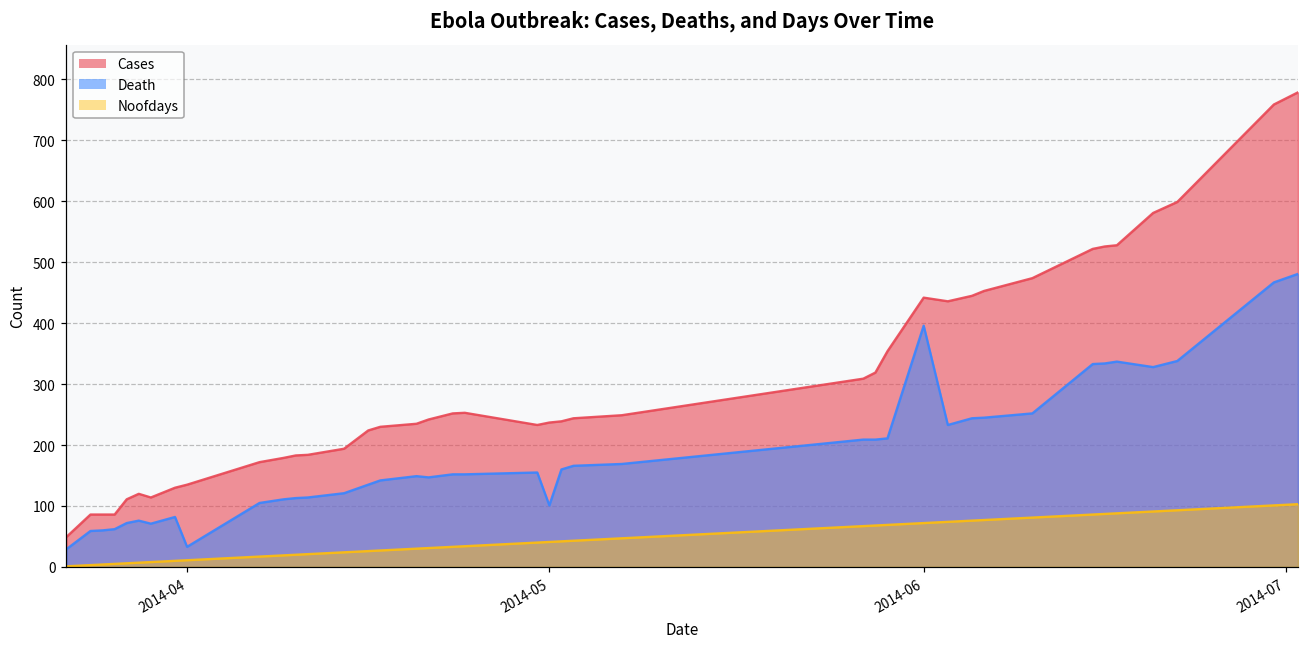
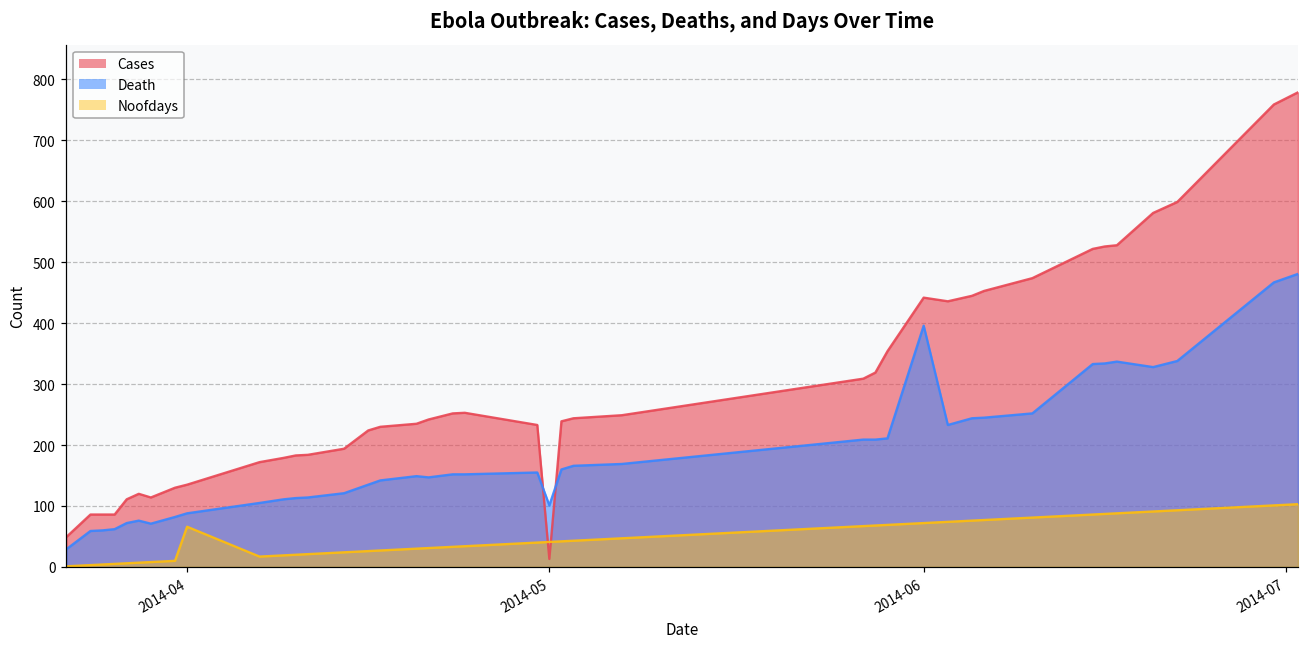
  {
    "Cases": {
      "2014-04": 140,
-     "2014-05": 240,
+     "2014-05": 10,
      "2014-06": 440
    },
    "Death": {
-     "2014-04": 30,
+     "2014-04": 90,
      "2014-05": 100,
      "2014-06": 400
    },
    "Noofdays": {
-     "2014-04": 10,
+     "2014-04": 70,
      "2014-05": 40,
      "2014-06": 70
    }
  }
